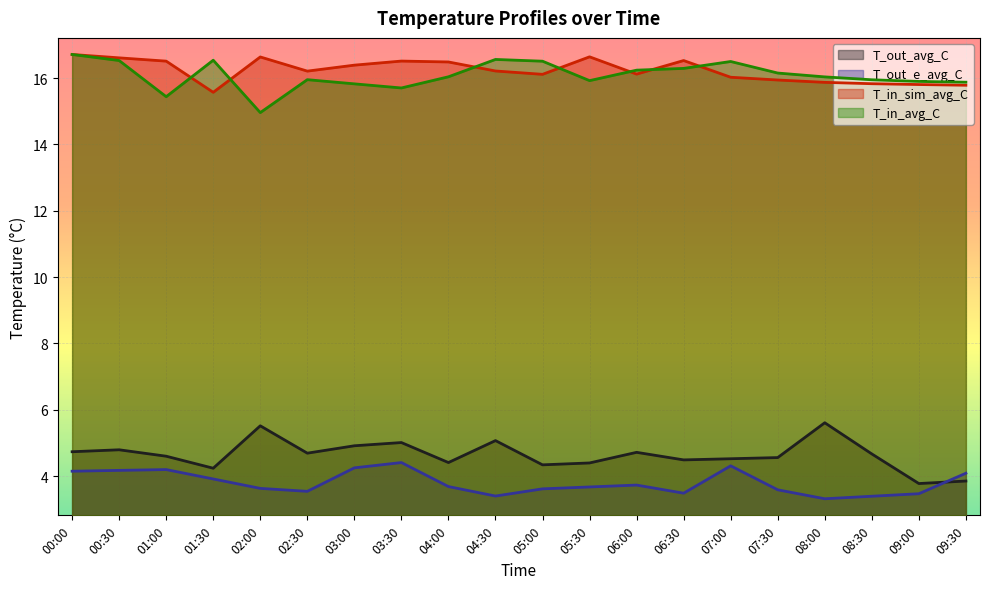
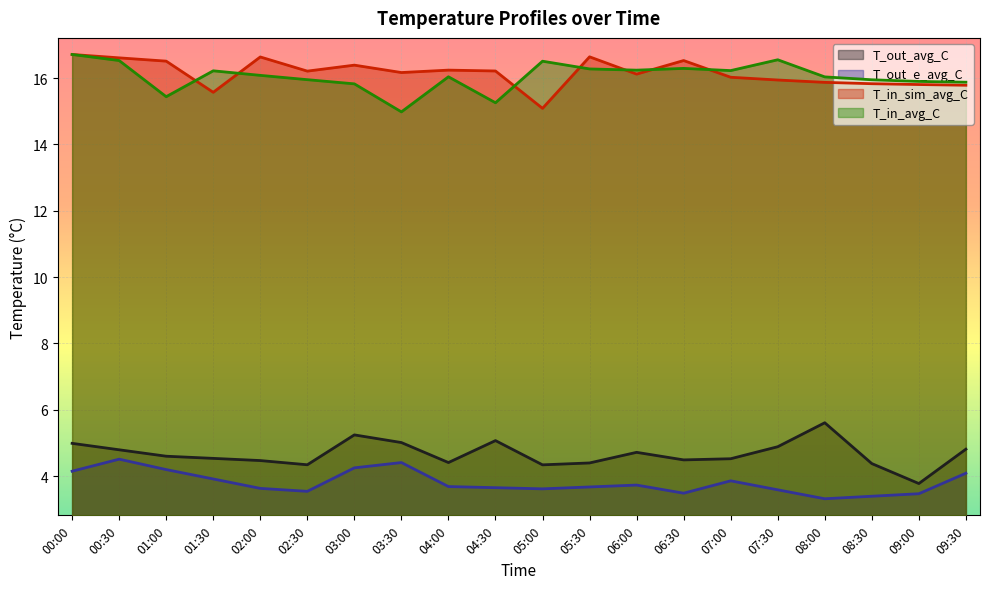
  {
    "T_out_avg_C": {
-     "00:00": 4.7,
+     "00:00": 5.0,
      "00:30": 4.8,
      "01:00": 4.6,
-     "01:30": 4.2,
-     "02:00": 5.5,
-     "02:30": 4.7,
-     "03:00": 4.9,
+     "01:30": 4.5,
+     "02:00": 4.5,
+     "02:30": 4.3,
+     "03:00": 5.2,
      "03:30": 5.0,
      "04:00": 4.4,
      "04:30": 5.1,
      "05:00": 4.3,
      "05:30": 4.4,
      "06:00": 4.7,
      "06:30": 4.5,
      "07:00": 4.5,
-     "07:30": 4.6,
+     "07:30": 4.9,
      "08:00": 5.6,
-     "08:30": 4.7,
+     "08:30": 4.4,
      "09:00": 3.8,
-     "09:30": 3.9
+     "09:30": 4.8
    },
    "T_out_e_avg_C": {
      "00:00": 4.1,
-     "00:30": 4.2,
+     "00:30": 4.5,
      "01:00": 4.2,
      "01:30": 3.9,
      "02:00": 3.6,
      "02:30": 3.5,
      "03:00": 4.2,
      "03:30": 4.4,
      "04:00": 3.7,
-     "04:30": 3.4,
+     "04:30": 3.6,
      "05:00": 3.6,
      "05:30": 3.7,
      "06:00": 3.7,
      "06:30": 3.5,
-     "07:00": 4.3,
+     "07:00": 3.9,
      "07:30": 3.6,
      "08:00": 3.3,
      "08:30": 3.4,
      "09:00": 3.5,
      "09:30": 4.1
    },
    "T_in_sim_avg_C": {
      "00:30": 16.6,
      "01:00": 16.5,
      "01:30": 15.6,
      "02:00": 16.6,
      "02:30": 16.2,
      "03:00": 16.4,
-     "03:30": 16.5,
-     "04:00": 16.5,
+     "03:30": 16.2,
+     "04:00": 16.2,
      "04:30": 16.2,
-     "05:00": 16.1,
+     "05:00": 15.1,
      "05:30": 16.6,
      "06:00": 16.1,
      "06:30": 16.5,
      "07:00": 16.0,
      "07:30": 15.9,
      "08:00": 15.9
    },
    "T_in_avg_C": {
      "00:30": 16.5,
      "01:00": 15.4,
-     "01:30": 16.5,
-     "02:00": 15.0,
+     "01:30": 16.2,
+     "02:00": 16.1,
      "02:30": 16.0,
      "03:00": 15.8,
-     "03:30": 15.7,
+     "03:30": 15.0,
      "04:00": 16.0,
-     "04:30": 16.6,
+     "04:30": 15.3,
      "05:00": 16.5,
-     "05:30": 15.9,
+     "05:30": 16.3,
      "06:00": 16.2,
      "06:30": 16.3,
-     "07:00": 16.5,
-     "07:30": 16.2,
+     "07:00": 16.2,
+     "07:30": 16.6,
      "08:00": 16.0
    }
  }
